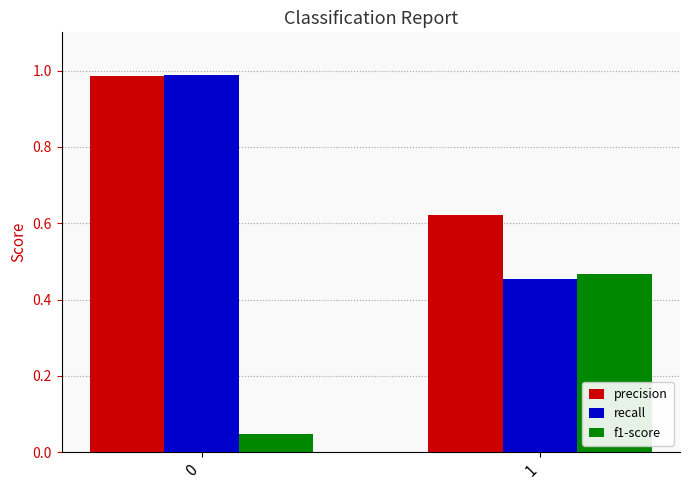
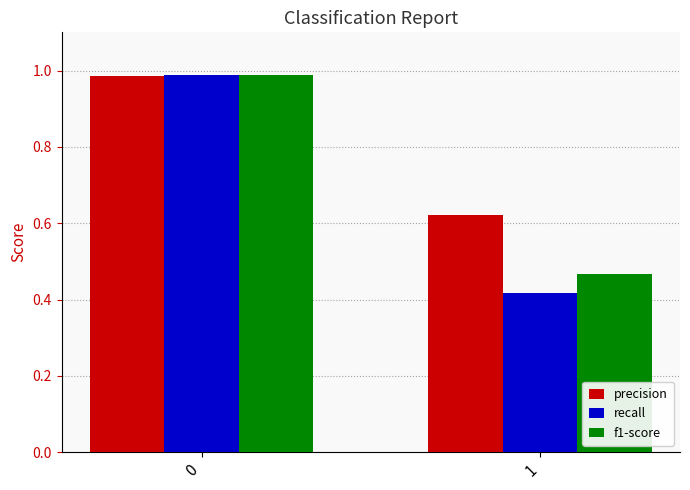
  {
    "precision": {
      "0": 0.99,
      "1": 0.62
    },
    "recall": {
      "0": 0.99,
-     "1": 0.45
+     "1": 0.42
    },
    "f1-score": {
-     "0": 0.05,
+     "0": 0.99,
      "1": 0.47
    }
  }
